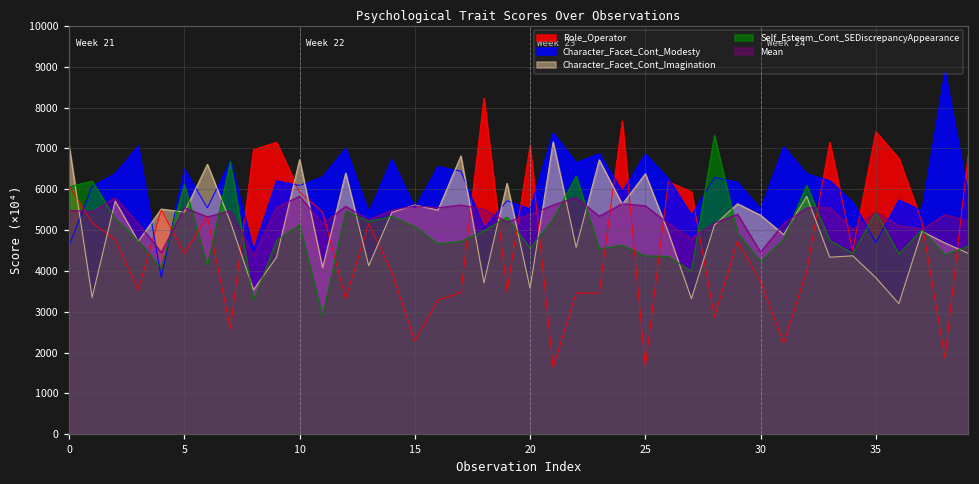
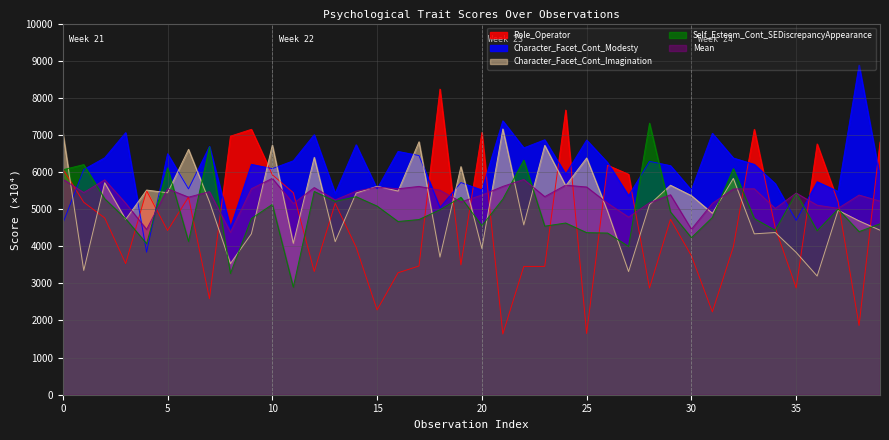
  {
    "Role_Operator": {
      "5": 4400,
      "10": 5900,
      "15": 2300,
      "20": 7100,
      "25": 1600,
      "30": 3700,
-     "35": 7400
+     "35": 2900
    },
    "Character_Facet_Cont_Modesty": {
      "0": 4600,
      "5": 6500,
      "10": 6100,
      "20": 5500,
      "25": 6900,
      "30": 5500,
      "35": 4700
    },
    "Character_Facet_Cont_Imagination": {
      "0": 7100,
      "5": 5400,
      "10": 6700,
-     "20": 3600,
+     "20": 3900,
      "25": 6400,
      "30": 5400,
      "35": 3800
    },
    "Self_Esteem_Cont_SEDiscrepancyAppearance": {
      "5": 6100,
      "10": 5100,
      "15": 5100,
      "20": 4600,
      "25": 4400,
      "30": 4200
    },
    "Mean": {
-     "0": 5500,
+     "0": 5800,
      "5": 5500,
      "10": 5800,
      "20": 5400,
      "25": 5600,
      "30": 4500
    }
  }
